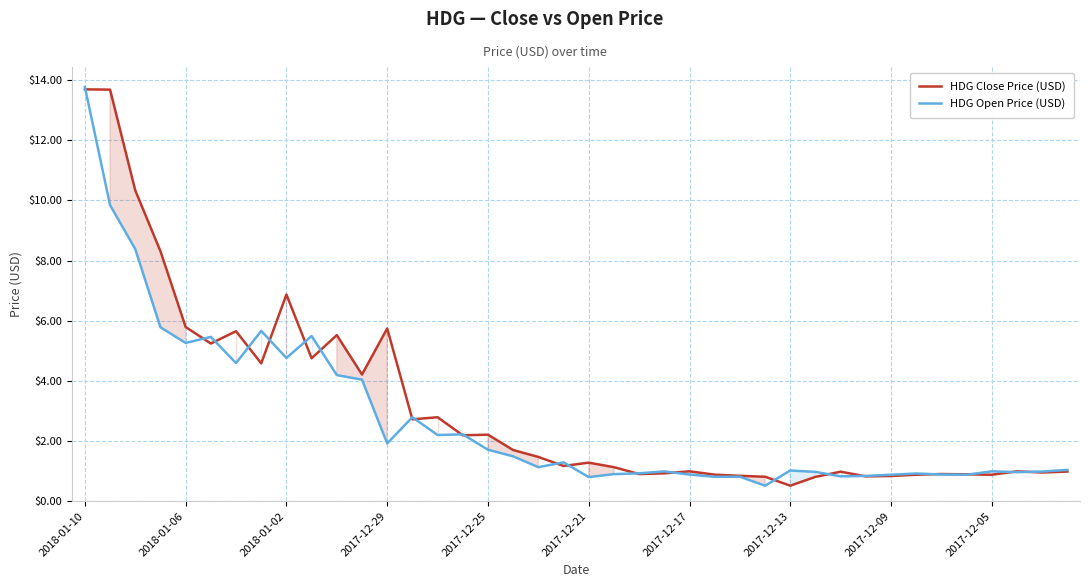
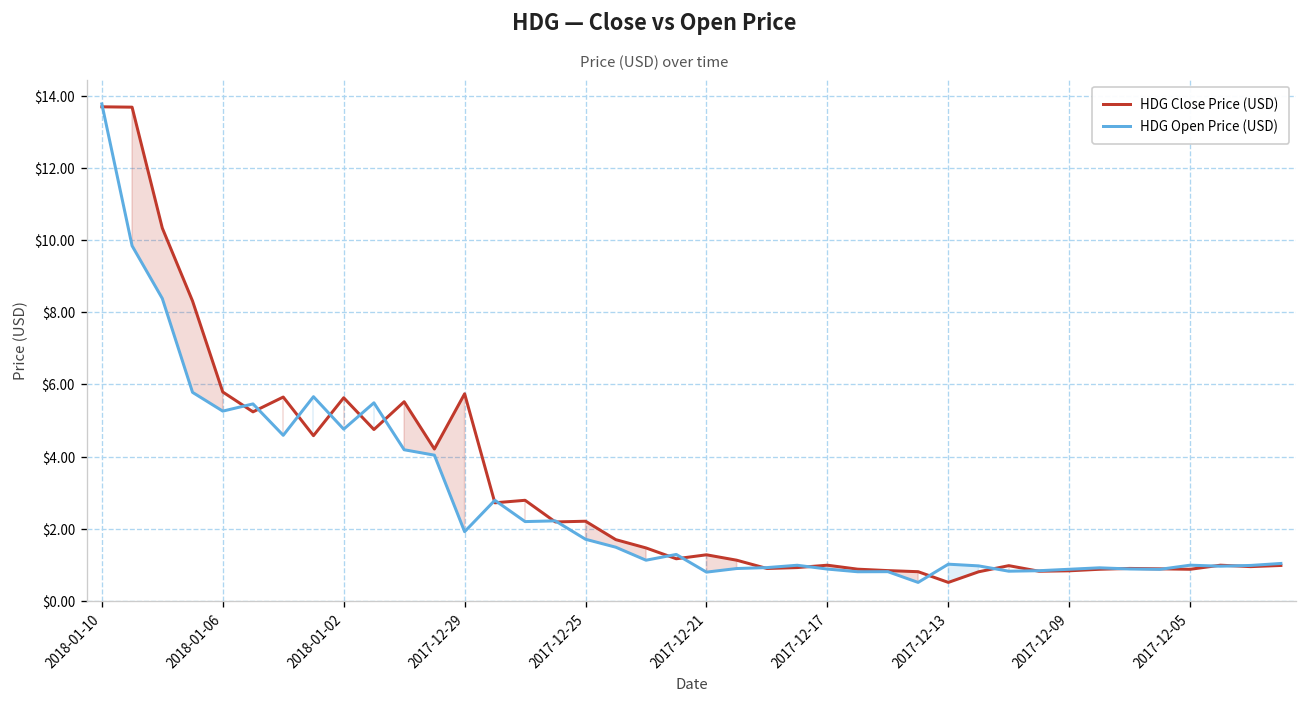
  {
    "HDG Close Price (USD)": {
      "2018-01-06": "$5.8",
-     "2018-01-02": "$6.9",
+     "2018-01-02": "$5.6",
      "2017-12-29": "$5.7",
      "2017-12-25": "$2.2",
      "2017-12-21": "$1.3",
      "2017-12-17": "$1.0",
      "2017-12-13": "$0.5",
      "2017-12-05": "$0.9"
    },
    "HDG Open Price (USD)": {
      "2018-01-06": "$5.3",
      "2018-01-02": "$4.8",
      "2017-12-29": "$1.9",
      "2017-12-25": "$1.7",
      "2017-12-21": "$0.8",
      "2017-12-17": "$0.9",
      "2017-12-13": "$1.0",
      "2017-12-05": "$1.0"
    }
  }
